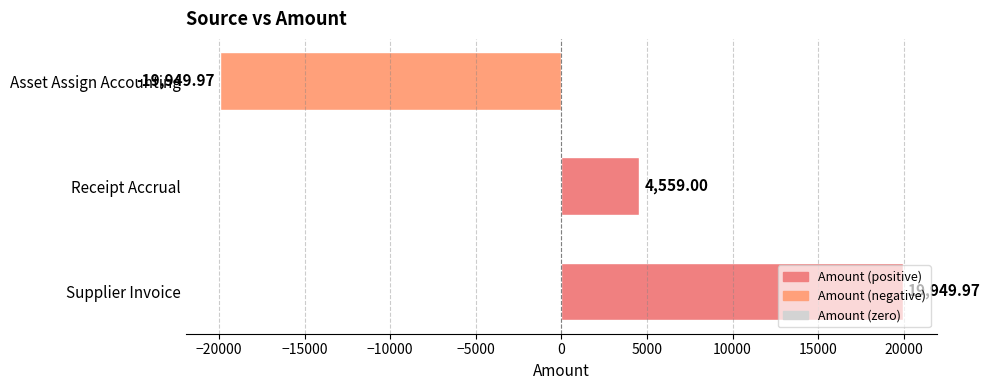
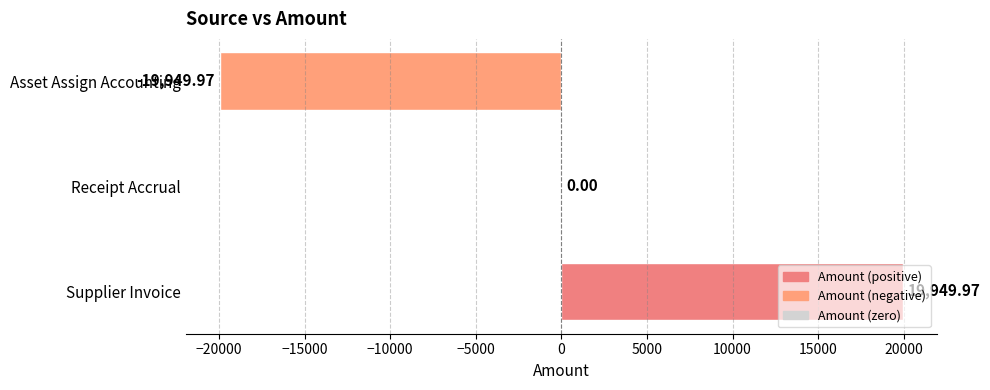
  {
    "Asset Assign Accounting": "-19,949.97",
-   "Receipt Accrual": "4,559.00"
+   "Receipt Accrual": "0.00"
  }
